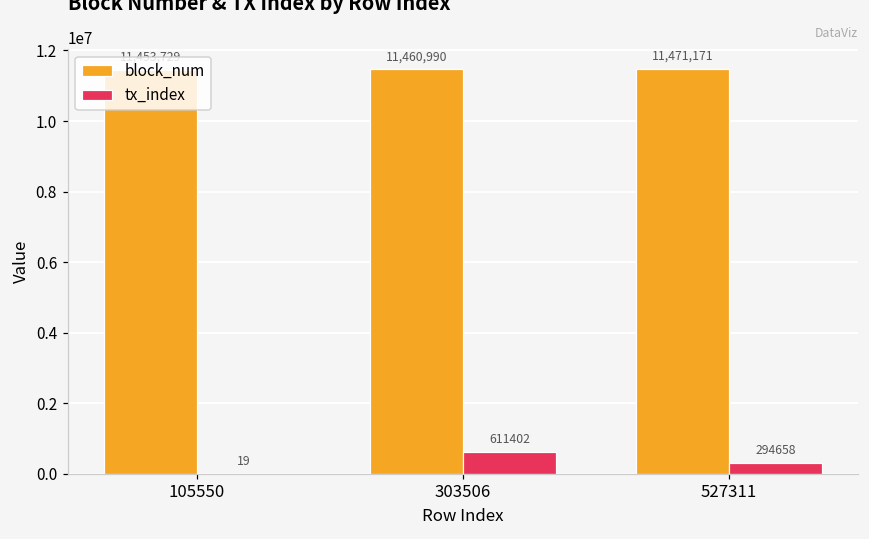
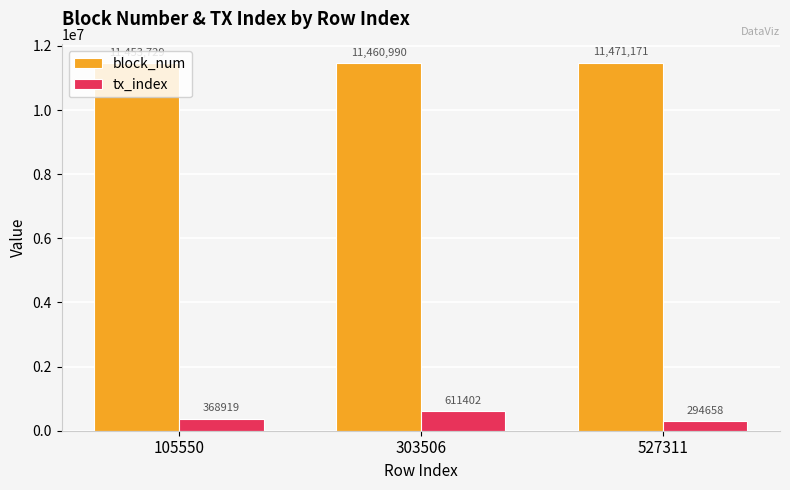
  {
    "block_num": {
      "303506": "11,460,990",
      "527311": "11,471,171"
    },
    "tx_index": {
-     "105550": "19",
+     "105550": "368919",
      "303506": "611402",
      "527311": "294658"
    }
  }
